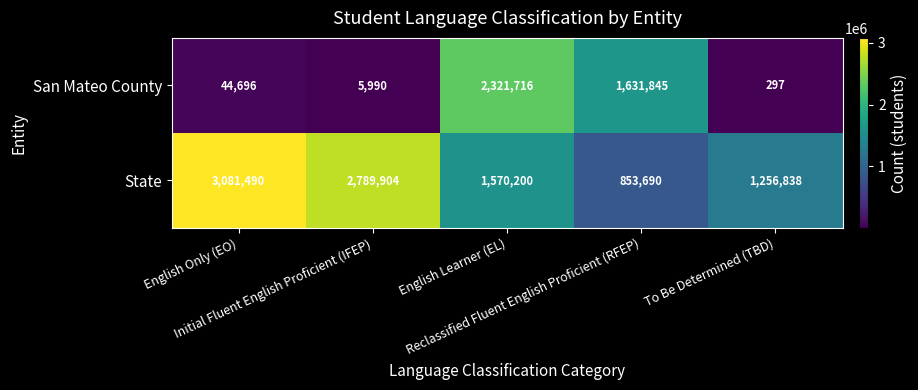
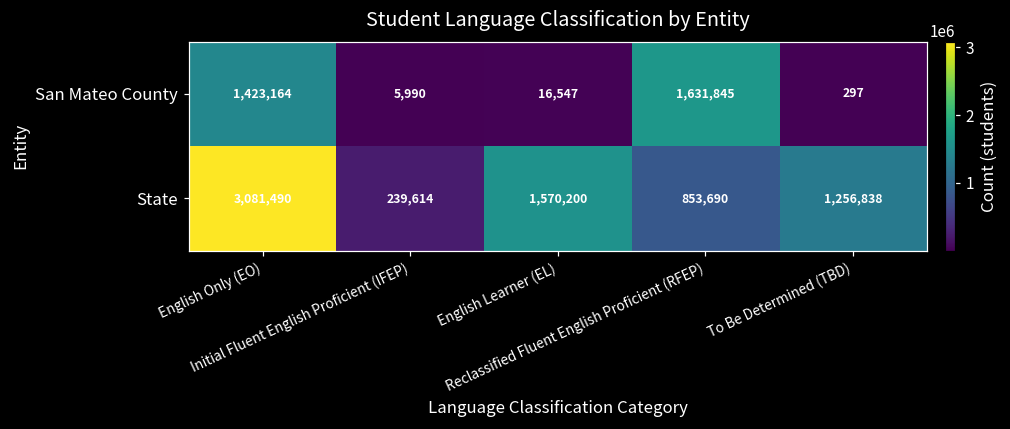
  {
    "San Mateo County": {
-     "English Only (EO)": "44,696",
+     "English Only (EO)": "1,423,164",
      "Initial Fluent English Proficient (IFEP)": "5,990",
-     "English Learner (EL)": "2,321,716",
+     "English Learner (EL)": "16,547",
      "Reclassified Fluent English Proficient (RFEP)": "1,631,845",
      "To Be Determined (TBD)": "297"
    },
    "State": {
      "English Only (EO)": "3,081,490",
-     "Initial Fluent English Proficient (IFEP)": "2,789,904",
+     "Initial Fluent English Proficient (IFEP)": "239,614",
      "English Learner (EL)": "1,570,200",
      "Reclassified Fluent English Proficient (RFEP)": "853,690",
      "To Be Determined (TBD)": "1,256,838"
    }
  }
